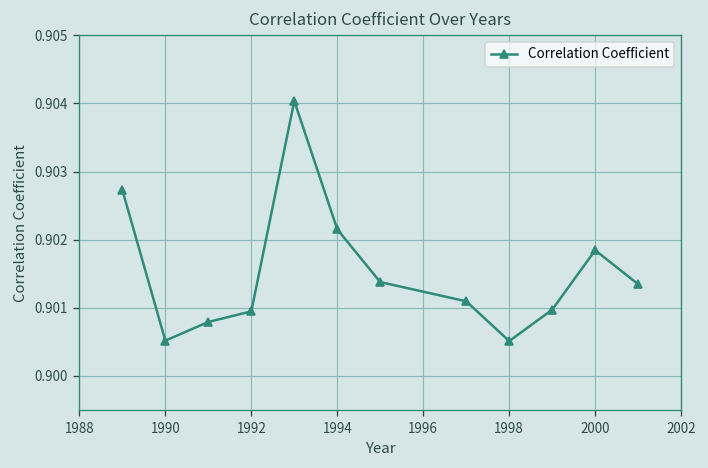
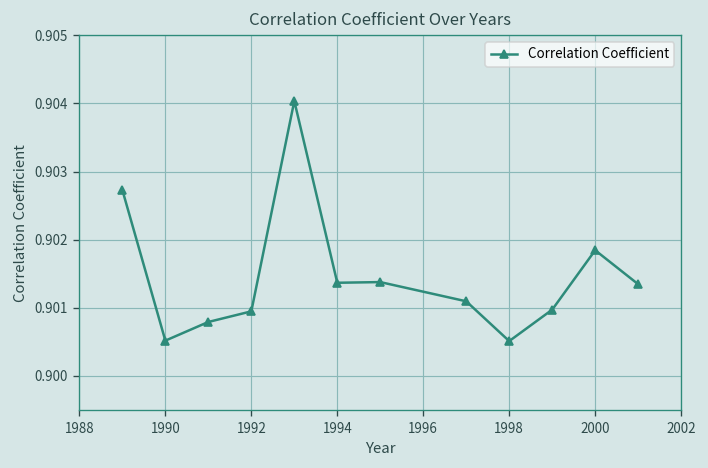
  {
    "1990": 0.9005,
    "1992": 0.9009,
-   "1994": 0.9022,
+   "1994": 0.9014,
    "1998": 0.9005,
    "2000": 0.9018
  }
